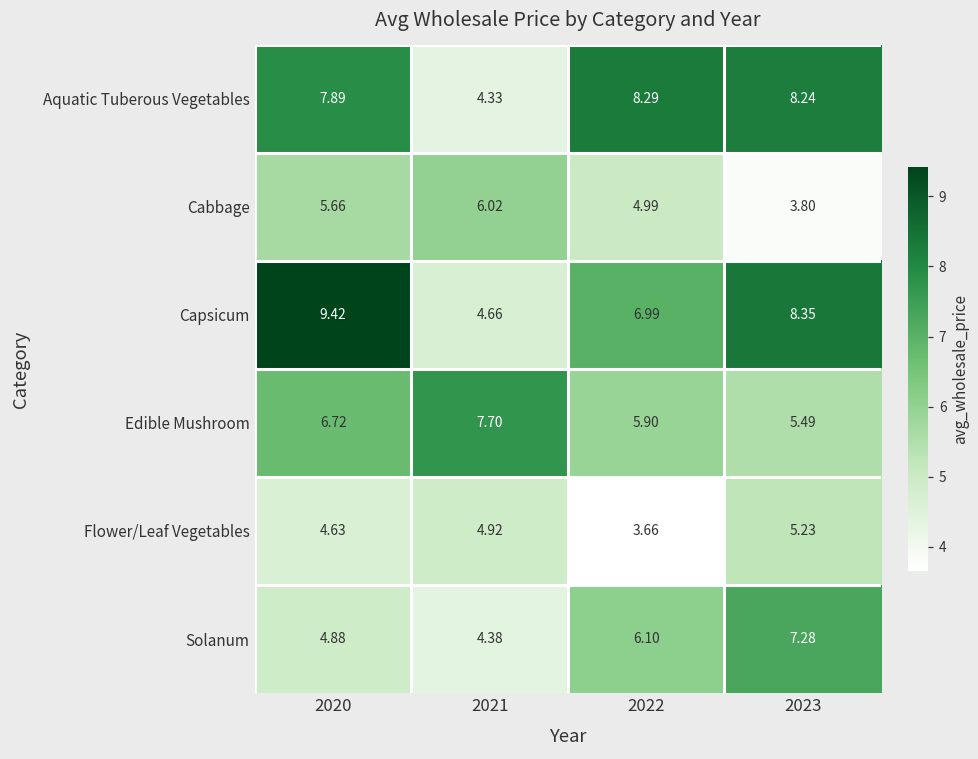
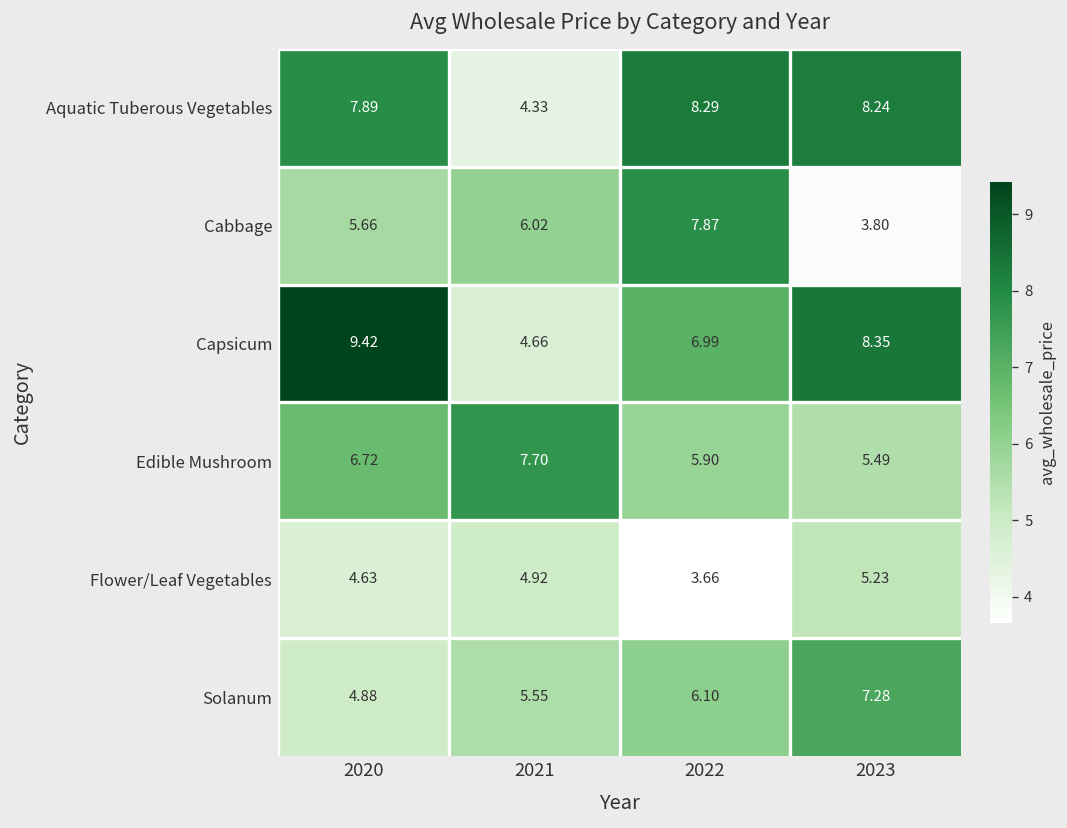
  {
    "Aquatic Tuberous Vegetables": {
      "2020": 7.89,
      "2021": 4.33,
      "2022": 8.29,
      "2023": 8.24
    },
    "Cabbage": {
      "2020": 5.66,
      "2021": 6.02,
-     "2022": 4.99,
+     "2022": 7.87,
      "2023": 3.80
    },
    "Capsicum": {
      "2020": 9.42,
      "2021": 4.66,
      "2022": 6.99,
      "2023": 8.35
    },
    "Edible Mushroom": {
      "2020": 6.72,
      "2021": 7.70,
      "2022": 5.90,
      "2023": 5.49
    },
    "Flower/Leaf Vegetables": {
      "2020": 4.63,
      "2021": 4.92,
      "2022": 3.66,
      "2023": 5.23
    },
    "Solanum": {
      "2020": 4.88,
-     "2021": 4.38,
+     "2021": 5.55,
      "2022": 6.10,
      "2023": 7.28
    }
  }
